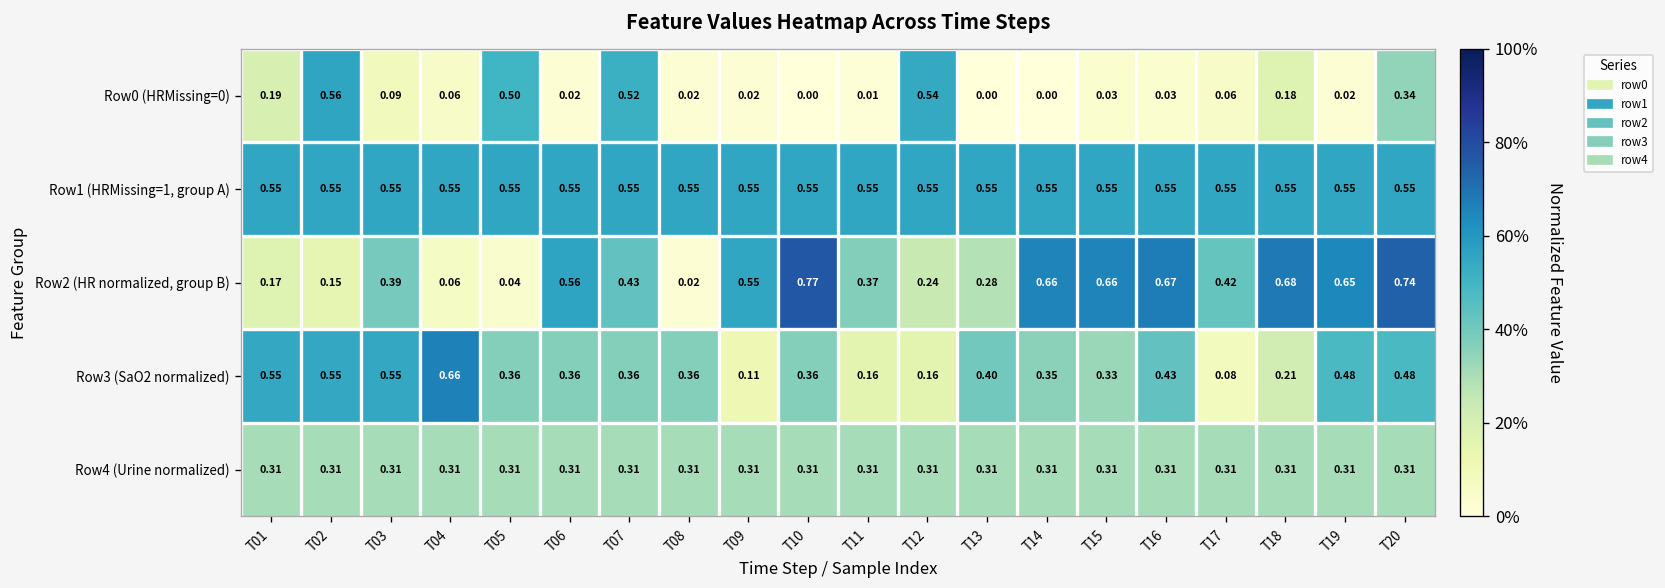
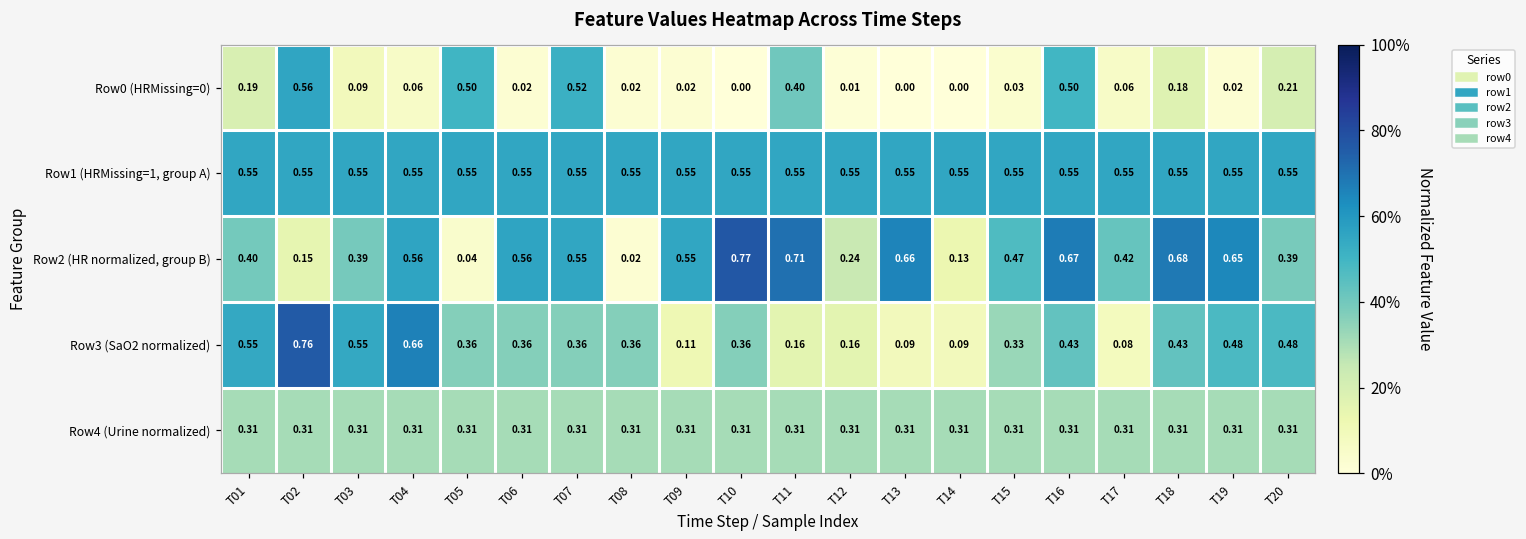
  {
    "Row0 (HRMissing=0)": {
      "T01": 0.19,
      "T02": 0.56,
      "T03": 0.09,
      "T04": 0.06,
      "T05": 0.50,
      "T06": 0.02,
      "T07": 0.52,
      "T08": 0.02,
      "T09": 0.02,
      "T10": 0.00,
-     "T11": 0.01,
-     "T12": 0.54,
+     "T11": 0.40,
+     "T12": 0.01,
      "T13": 0.00,
      "T14": 0.00,
      "T15": 0.03,
-     "T16": 0.03,
+     "T16": 0.50,
      "T17": 0.06,
      "T18": 0.18,
      "T19": 0.02,
-     "T20": 0.34
+     "T20": 0.21
    },
    "Row1 (HRMissing=1, group A)": {
      "T01": 0.55,
      "T02": 0.55,
      "T03": 0.55,
      "T04": 0.55,
      "T05": 0.55,
      "T06": 0.55,
      "T07": 0.55,
      "T08": 0.55,
      "T09": 0.55,
      "T10": 0.55,
      "T11": 0.55,
      "T12": 0.55,
      "T13": 0.55,
      "T14": 0.55,
      "T15": 0.55,
      "T16": 0.55,
      "T17": 0.55,
      "T18": 0.55,
      "T19": 0.55,
      "T20": 0.55
    },
    "Row2 (HR normalized, group B)": {
-     "T01": 0.17,
+     "T01": 0.40,
      "T02": 0.15,
      "T03": 0.39,
-     "T04": 0.06,
+     "T04": 0.56,
      "T05": 0.04,
      "T06": 0.56,
-     "T07": 0.43,
+     "T07": 0.55,
      "T08": 0.02,
      "T09": 0.55,
      "T10": 0.77,
-     "T11": 0.37,
+     "T11": 0.71,
      "T12": 0.24,
-     "T13": 0.28,
-     "T14": 0.66,
-     "T15": 0.66,
+     "T13": 0.66,
+     "T14": 0.13,
+     "T15": 0.47,
      "T16": 0.67,
      "T17": 0.42,
      "T18": 0.68,
      "T19": 0.65,
-     "T20": 0.74
+     "T20": 0.39
    },
    "Row3 (SaO2 normalized)": {
      "T01": 0.55,
-     "T02": 0.55,
+     "T02": 0.76,
      "T03": 0.55,
      "T04": 0.66,
      "T05": 0.36,
      "T06": 0.36,
      "T07": 0.36,
      "T08": 0.36,
      "T09": 0.11,
      "T10": 0.36,
      "T11": 0.16,
      "T12": 0.16,
-     "T13": 0.40,
-     "T14": 0.35,
+     "T13": 0.09,
+     "T14": 0.09,
      "T15": 0.33,
      "T16": 0.43,
      "T17": 0.08,
-     "T18": 0.21,
+     "T18": 0.43,
      "T19": 0.48,
      "T20": 0.48
    },
    "Row4 (Urine normalized)": {
      "T01": 0.31,
      "T02": 0.31,
      "T03": 0.31,
      "T04": 0.31,
      "T05": 0.31,
      "T06": 0.31,
      "T07": 0.31,
      "T08": 0.31,
      "T09": 0.31,
      "T10": 0.31,
      "T11": 0.31,
      "T12": 0.31,
      "T13": 0.31,
      "T14": 0.31,
      "T15": 0.31,
      "T16": 0.31,
      "T17": 0.31,
      "T18": 0.31,
      "T19": 0.31,
      "T20": 0.31
    }
  }
